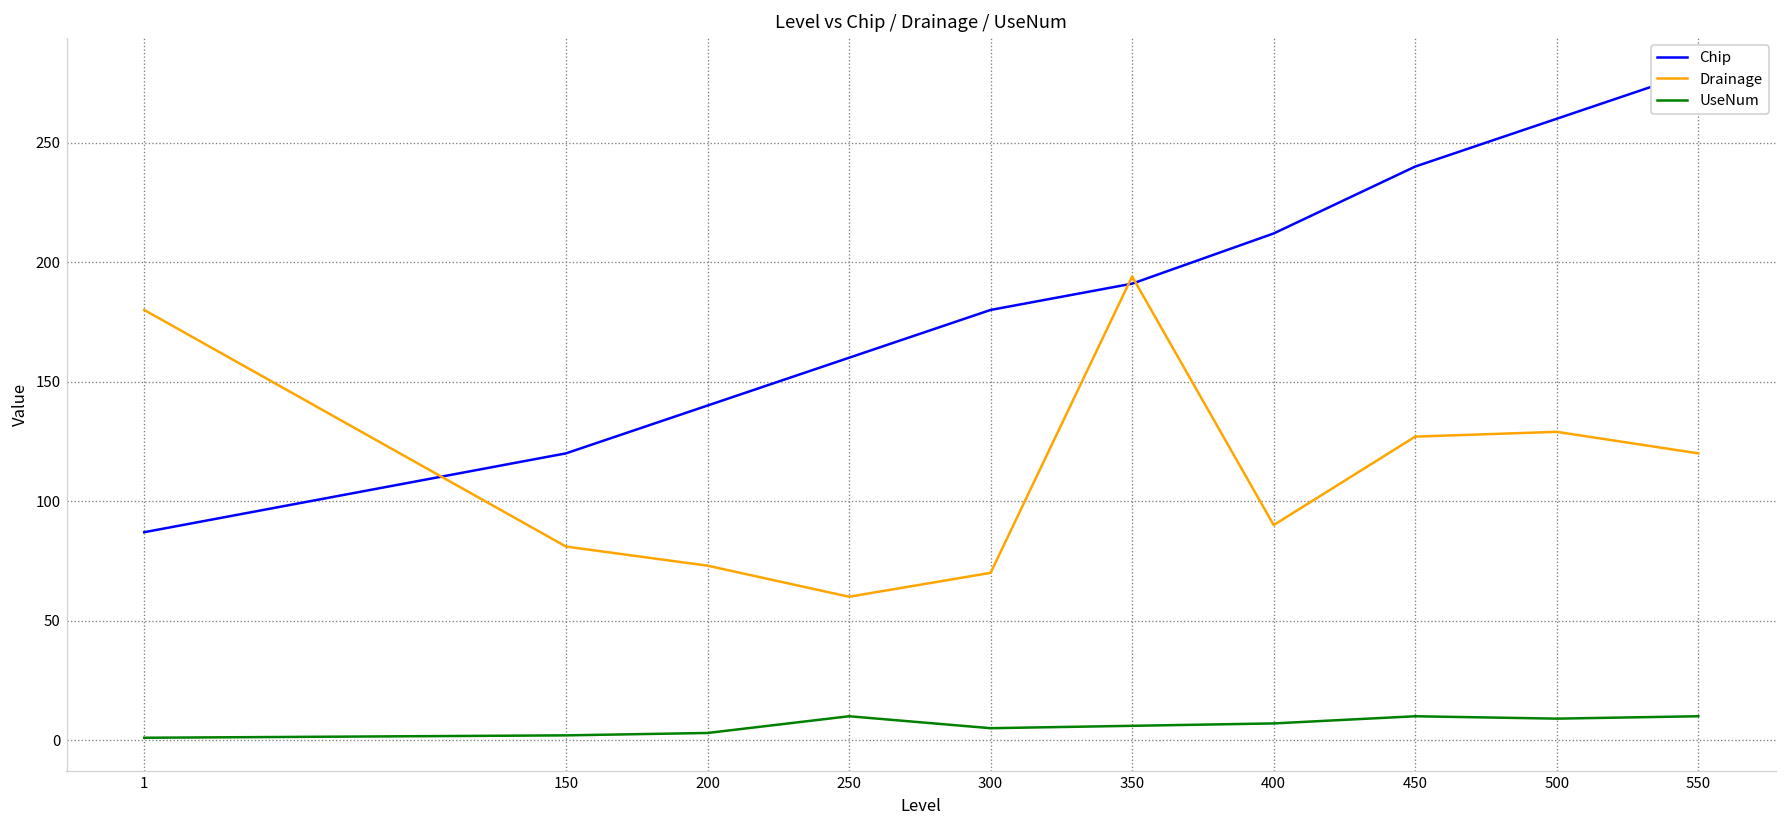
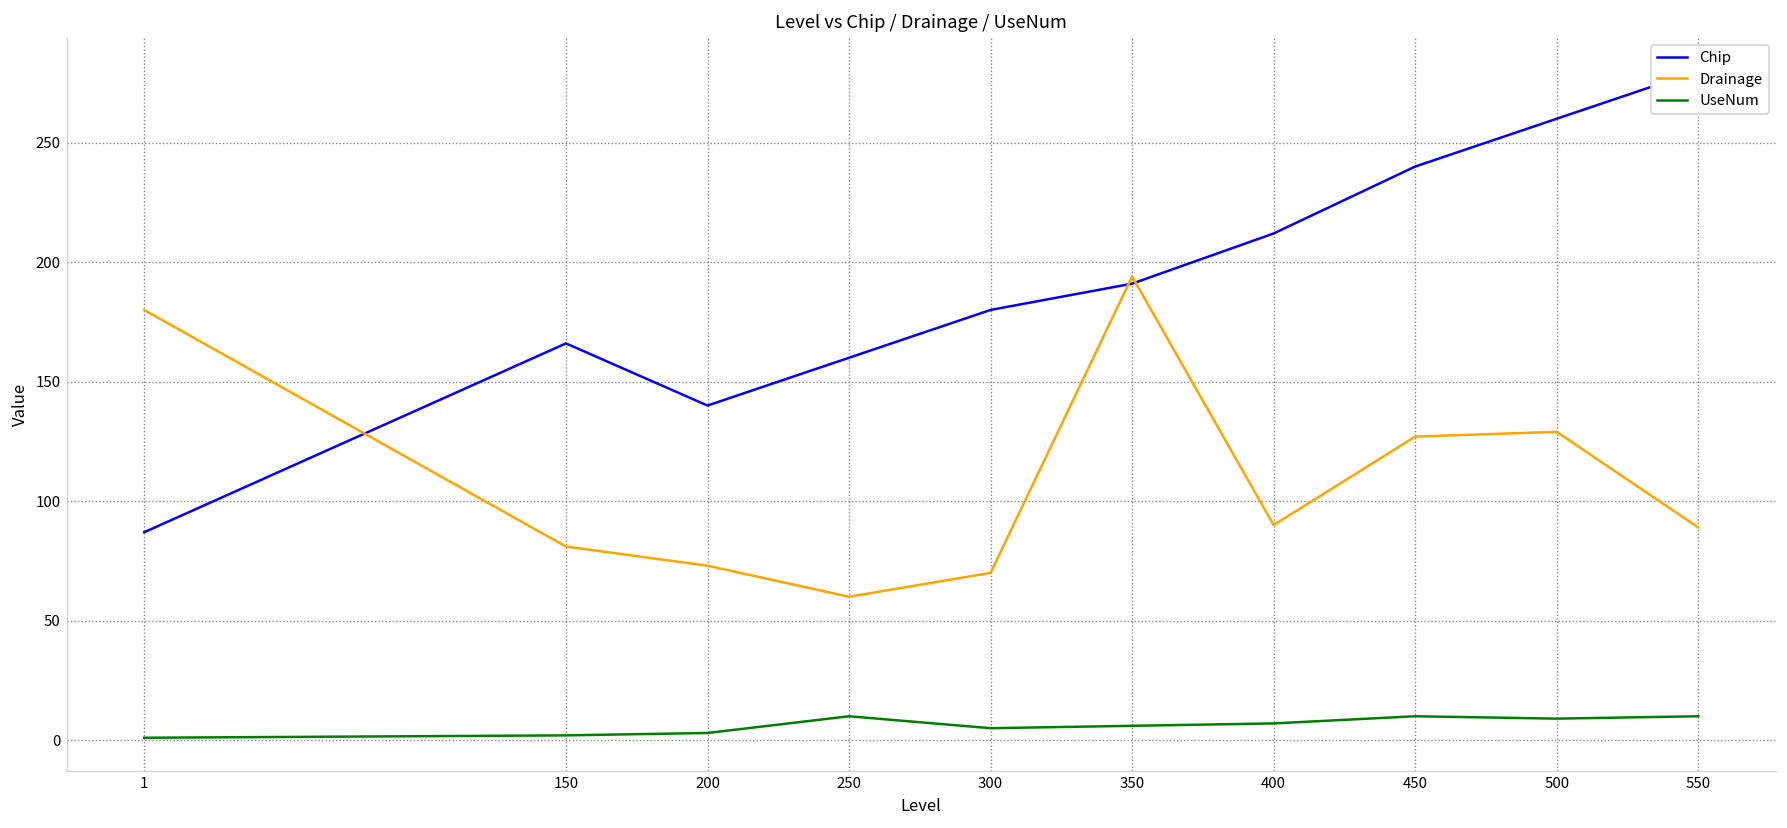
  {
    "Chip": {
      "1": 87,
-     "150": 120,
+     "150": 166,
      "200": 140,
      "250": 160,
      "300": 180,
      "350": 191,
      "400": 212,
      "450": 240,
      "500": 260
    },
    "Drainage": {
      "1": 180,
      "150": 81,
      "200": 73,
      "250": 60,
      "300": 70,
      "350": 194,
      "400": 90,
      "450": 127,
      "500": 129,
-     "550": 120
+     "550": 89
    },
    "UseNum": {
      "1": 1,
      "150": 2,
      "200": 3,
      "250": 10,
      "300": 5,
      "350": 6,
      "400": 7,
      "450": 10,
      "500": 9,
      "550": 10
    }
  }
